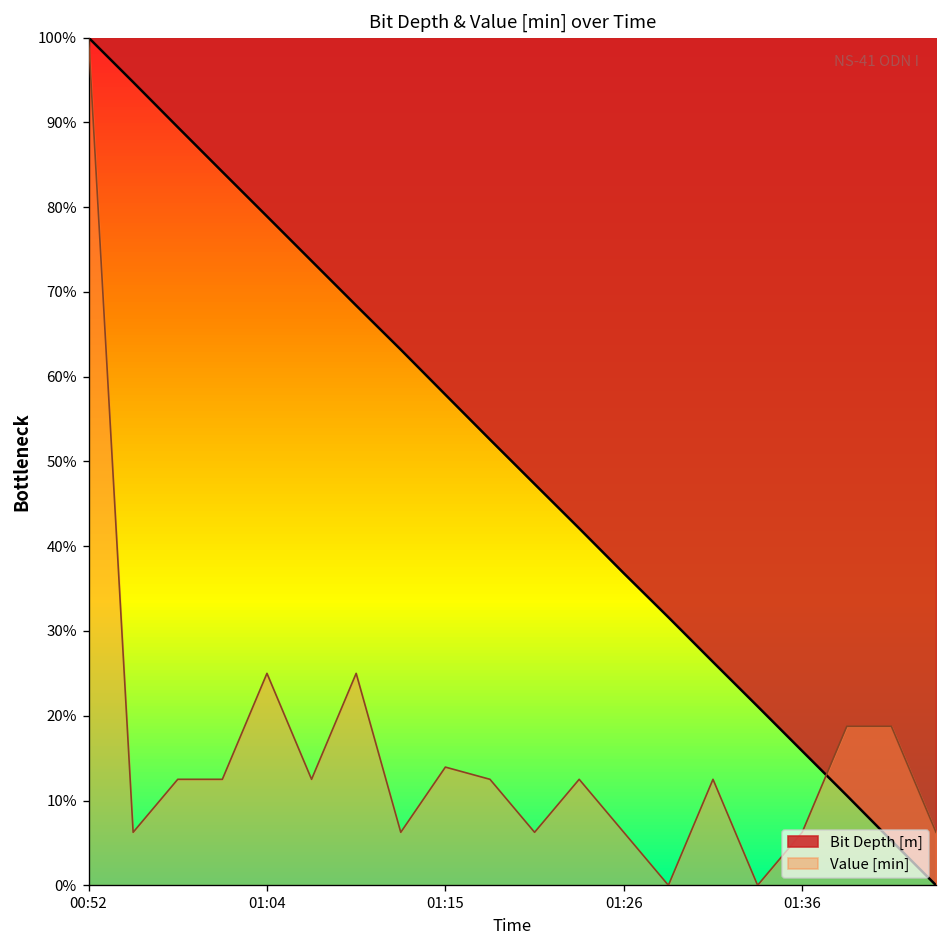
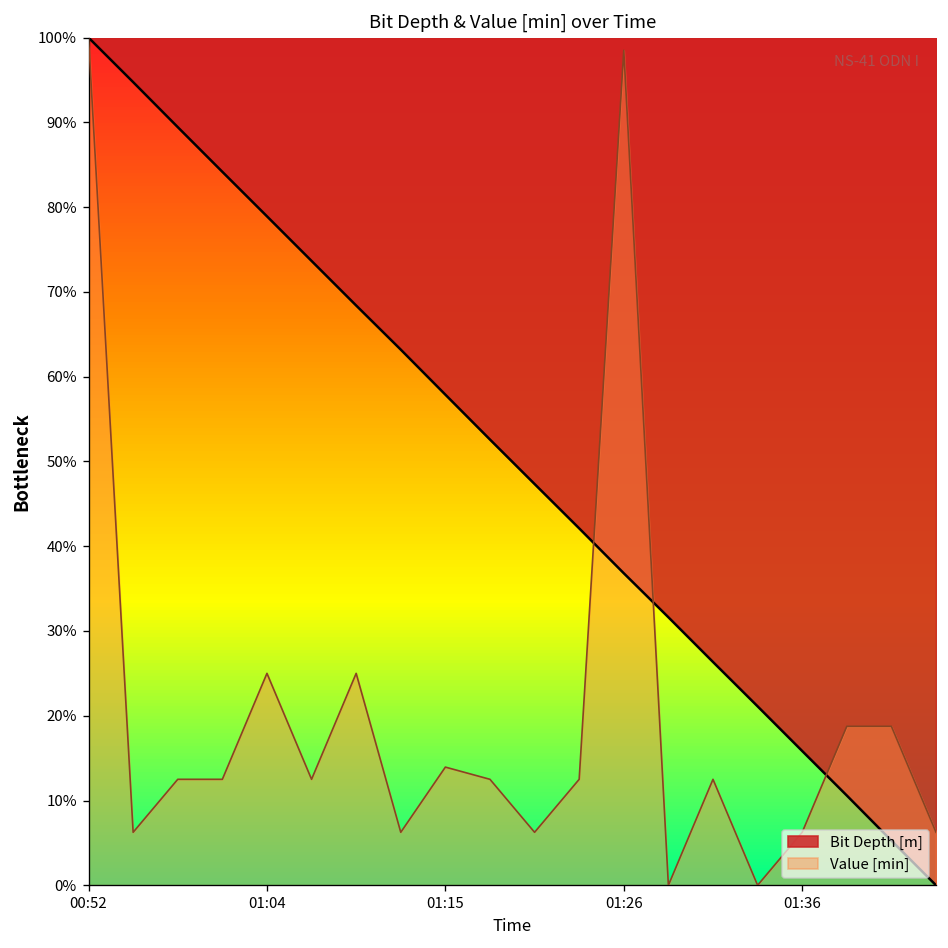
  {
    "Value [min]": {
      "01:04": "25%",
      "01:15": "14%",
-     "01:26": "6%"
+     "01:26": "99%"
    }
  }
